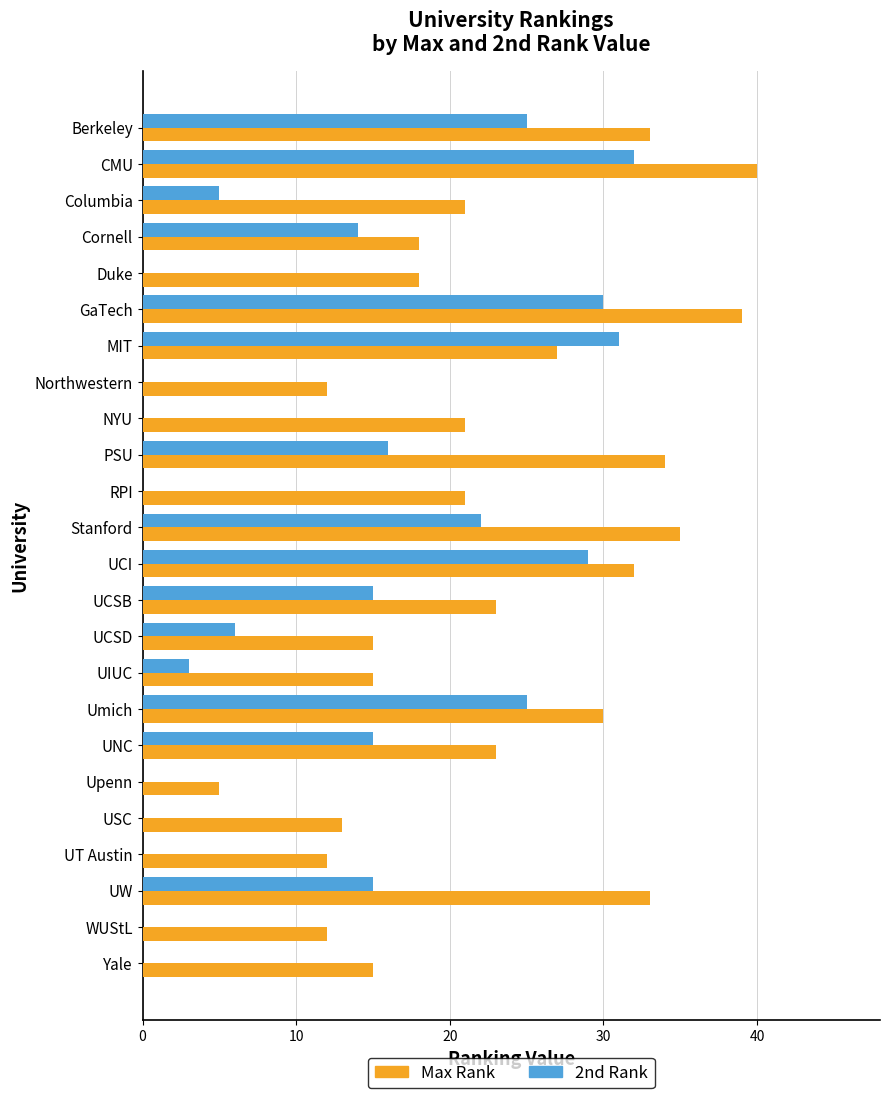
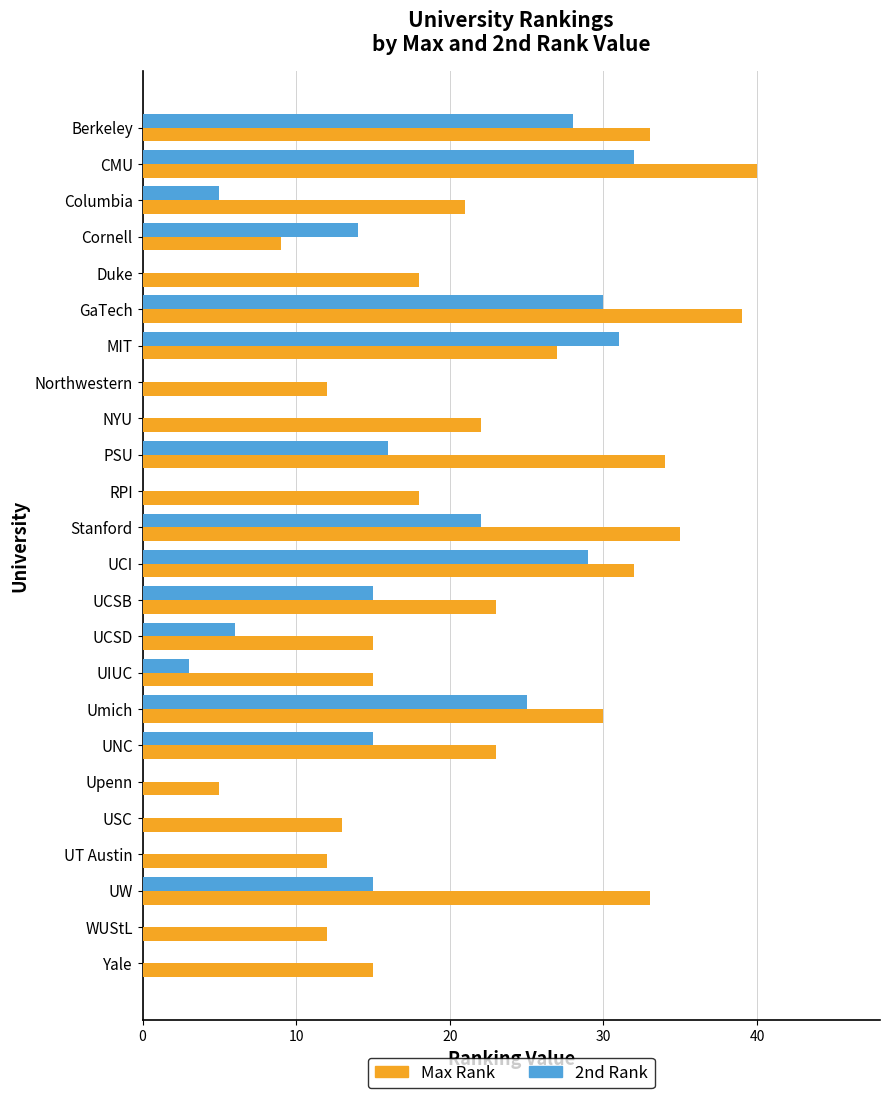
  {
    "Max Rank": {
      "Berkeley": 33,
      "CMU": 40,
      "Columbia": 21,
-     "Cornell": 18,
+     "Cornell": 9,
      "Duke": 18,
      "GaTech": 39,
      "MIT": 27,
      "Northwestern": 12,
-     "NYU": 21,
+     "NYU": 22,
      "PSU": 34,
-     "RPI": 21,
+     "RPI": 18,
      "Stanford": 35,
      "UCI": 32,
      "UCSB": 23,
      "UCSD": 15,
      "UIUC": 15,
      "Umich": 30,
      "UNC": 23,
      "Upenn": 5,
      "USC": 13,
      "UT Austin": 12,
      "UW": 33,
      "WUStL": 12,
      "Yale": 15
    },
    "2nd Rank": {
-     "Berkeley": 25,
+     "Berkeley": 28,
      "CMU": 32,
      "Columbia": 5,
      "Cornell": 14,
      "Duke": 0,
      "GaTech": 30,
      "MIT": 31,
      "Northwestern": 0,
      "NYU": 0,
      "PSU": 16,
      "RPI": 0,
      "Stanford": 22,
      "UCI": 29,
      "UCSB": 15,
      "UCSD": 6,
      "UIUC": 3,
      "Umich": 25,
      "UNC": 15,
      "Upenn": 0,
      "USC": 0,
      "UT Austin": 0,
      "UW": 15,
      "WUStL": 0,
      "Yale": 0
    }
  }
